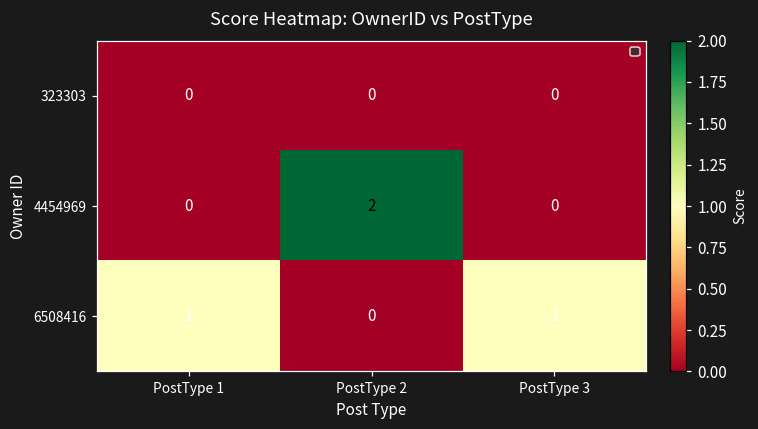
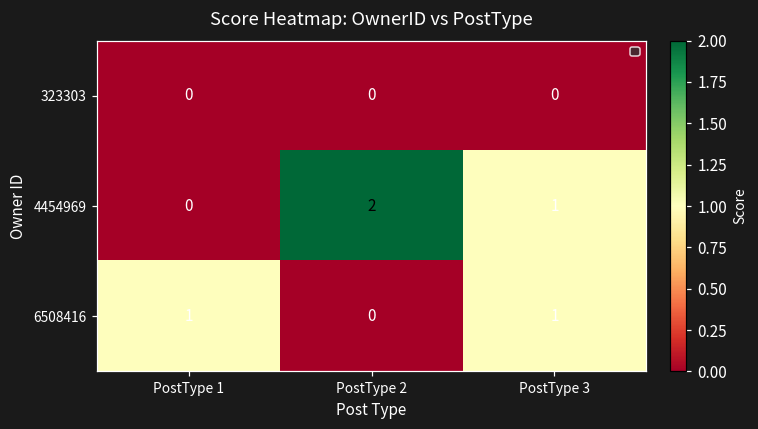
  {
    "323303": {
      "PostType 1": 0,
      "PostType 2": 0,
      "PostType 3": 0
    },
    "4454969": {
      "PostType 1": 0,
      "PostType 2": 2,
-     "PostType 3": 0
+     "PostType 3": 1
    },
    "6508416": {
      "PostType 1": 1,
      "PostType 2": 0,
      "PostType 3": 1
    }
  }
